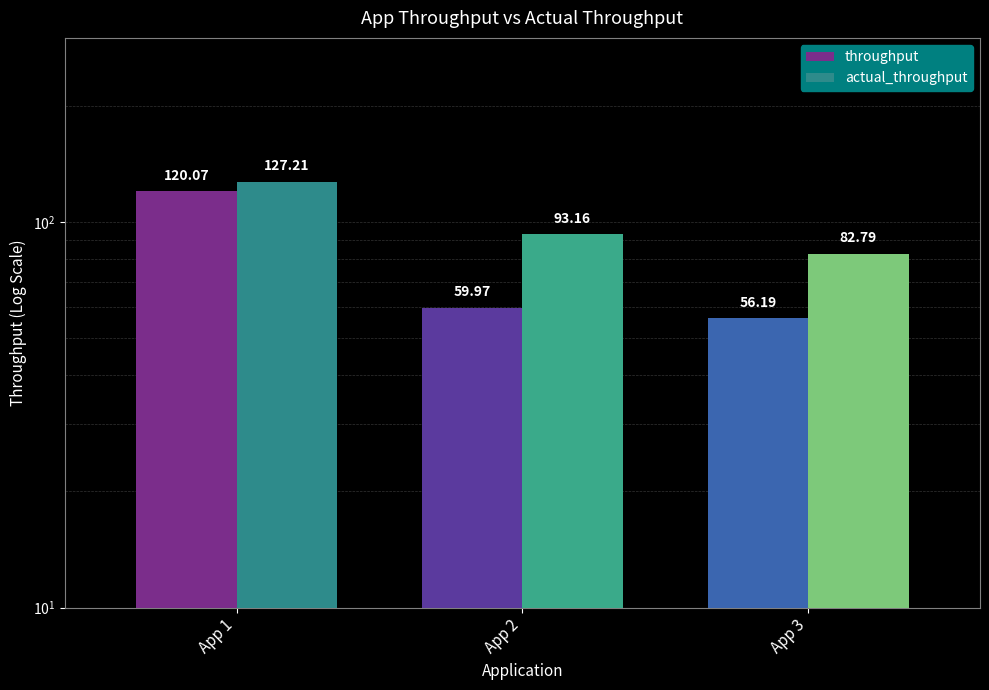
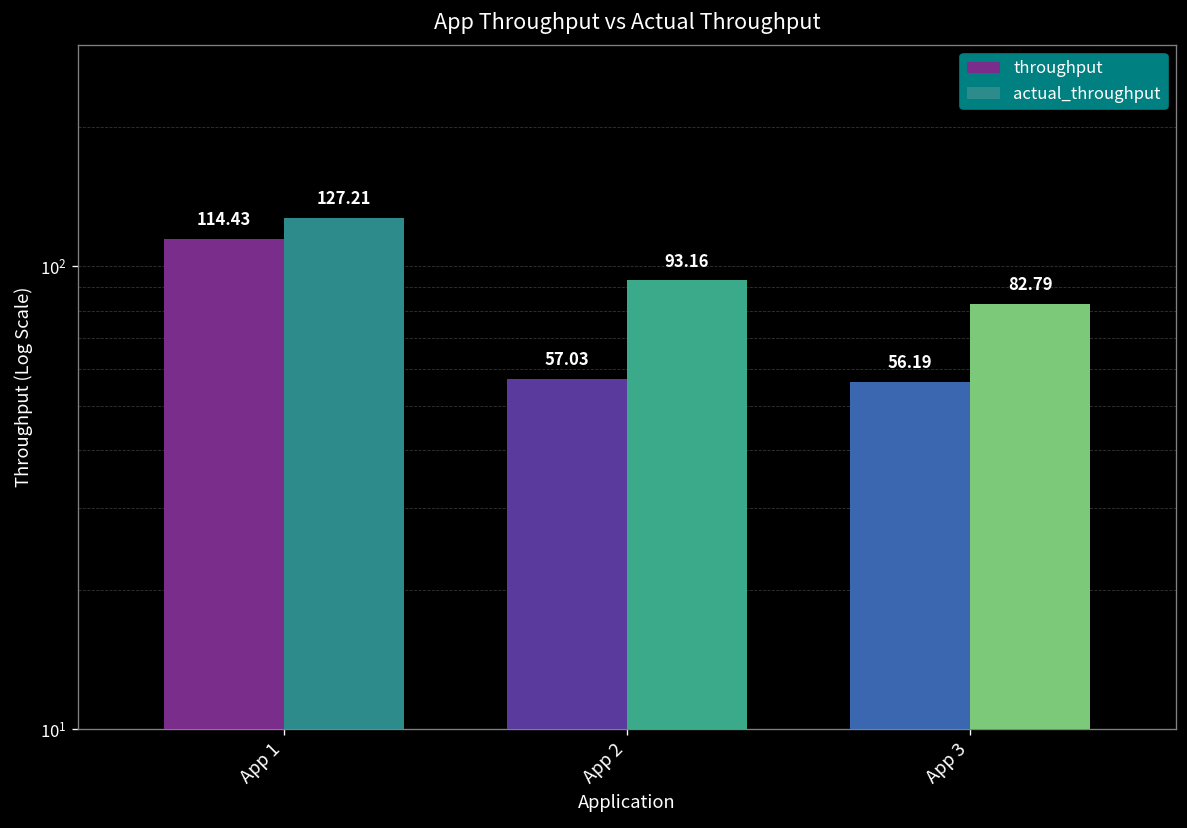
  {
    "throughput": {
-     "App 1": 120.07,
-     "App 2": 59.97,
+     "App 1": 114.43,
+     "App 2": 57.03,
      "App 3": 56.19
    },
    "actual_throughput": {
      "App 1": 127.21,
      "App 2": 93.16,
      "App 3": 82.79
    }
  }
